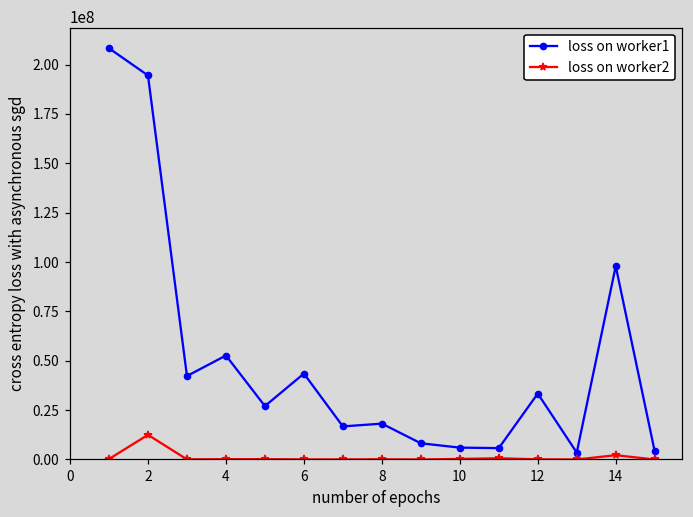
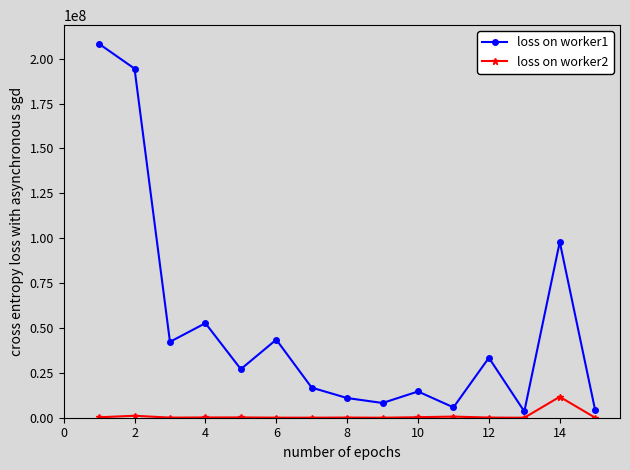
  {
    "loss on worker1": {
      "2": 194000000,
      "4": 53000000,
      "6": 44000000,
-     "8": 18000000,
-     "10": 6000000,
+     "8": 11000000,
+     "10": 15000000,
      "12": 33000000,
      "14": 98000000
    },
    "loss on worker2": {
-     "2": 12000000,
+     "2": 1000000,
      "4": 0,
      "6": 0,
      "8": 0,
      "10": 0,
      "12": 0,
-     "14": 2000000
+     "14": 12000000
    }
  }
